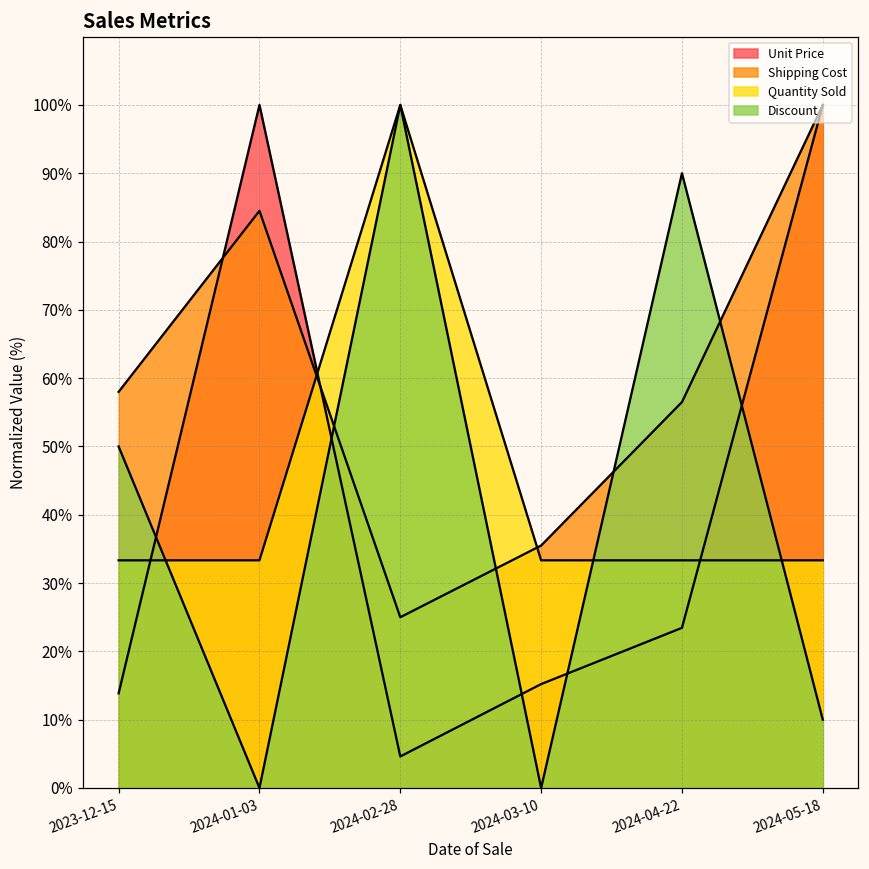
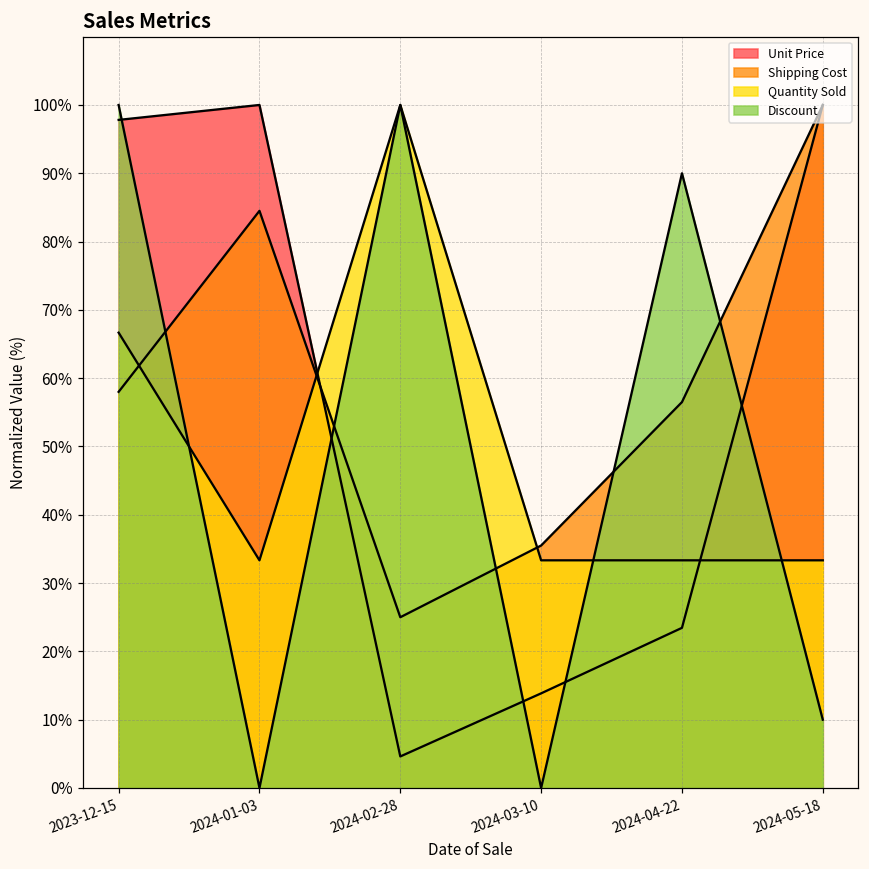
  {
    "Unit Price": {
-     "2023-12-15": "14%",
+     "2023-12-15": "98%",
      "2024-01-03": "100%",
      "2024-02-28": "5%",
-     "2024-03-10": "15%",
+     "2024-03-10": "14%",
      "2024-04-22": "23%"
    },
    "Shipping Cost": {
      "2023-12-15": "58%",
      "2024-01-03": "85%",
      "2024-02-28": "25%",
      "2024-03-10": "36%",
      "2024-04-22": "57%"
    },
    "Quantity Sold": {
-     "2023-12-15": "33%",
+     "2023-12-15": "67%",
      "2024-01-03": "33%",
      "2024-03-10": "33%",
      "2024-04-22": "33%",
      "2024-05-18": "33%"
    },
    "Discount": {
-     "2023-12-15": "50%",
+     "2023-12-15": "100%",
      "2024-01-03": "0%",
      "2024-03-10": "0%",
      "2024-04-22": "90%",
      "2024-05-18": "10%"
    }
  }
